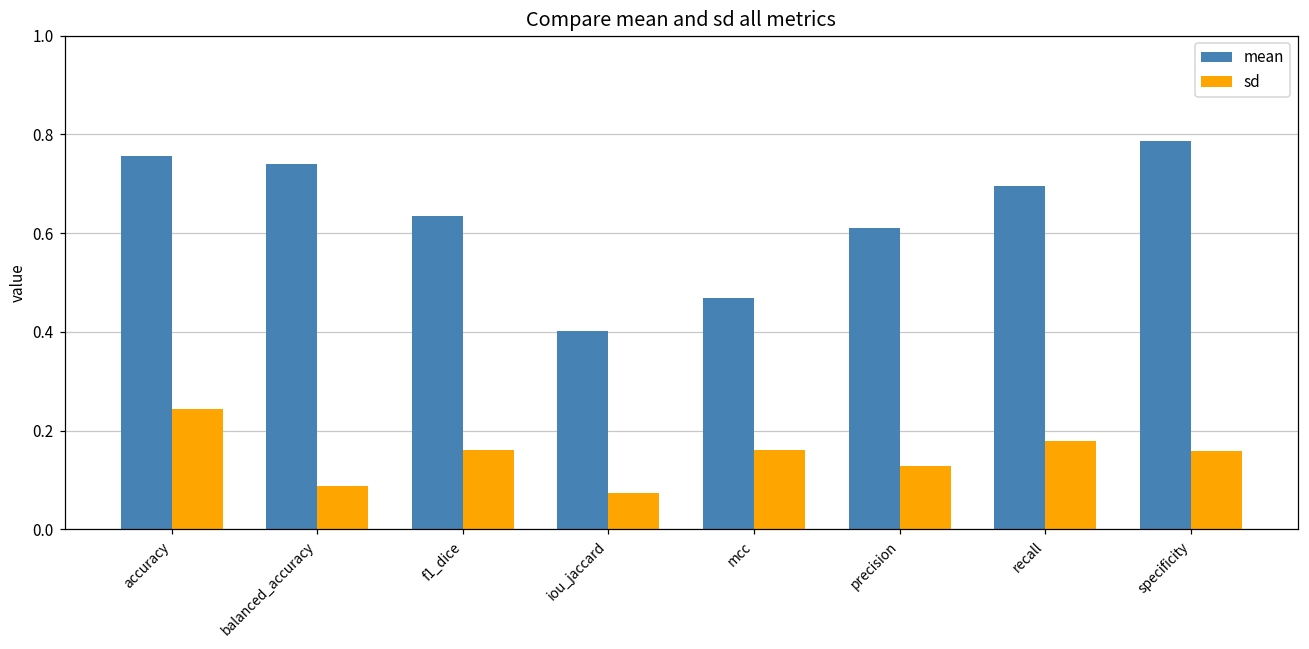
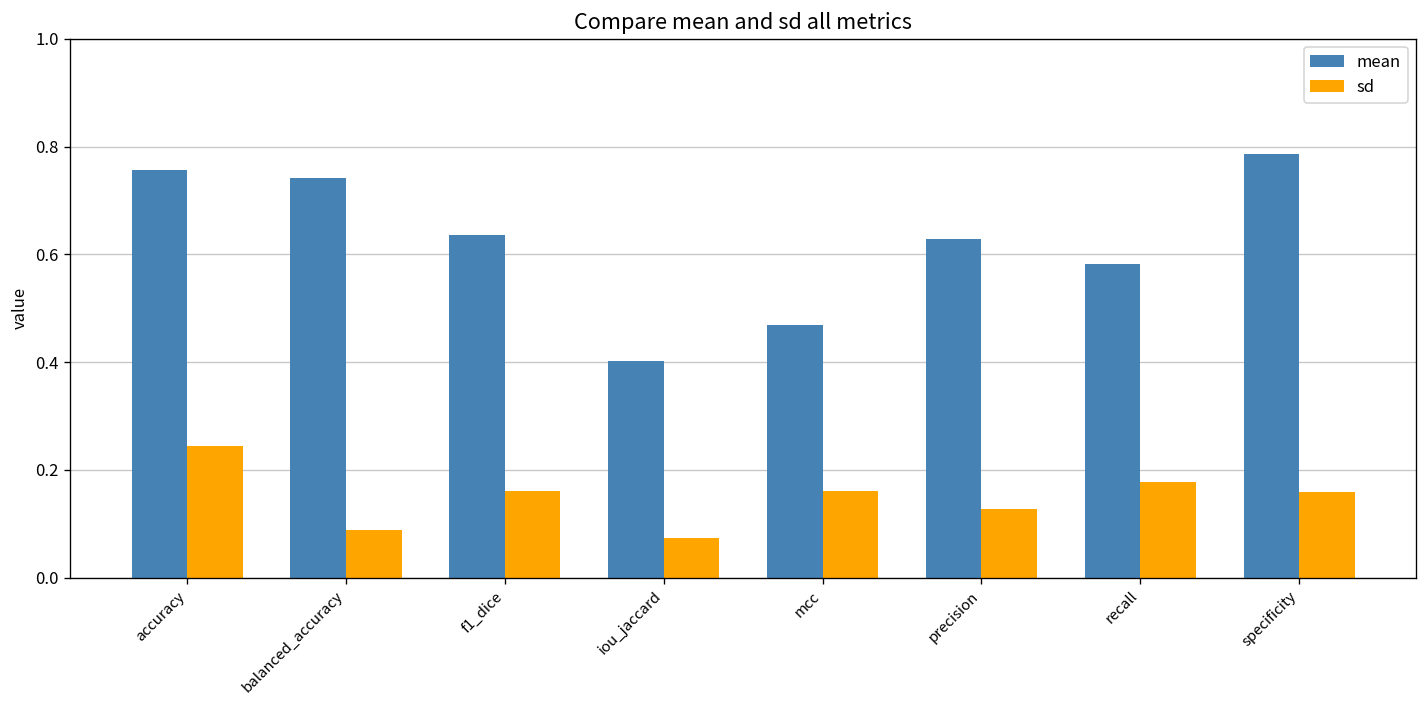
  {
    "mean": {
      "accuracy": 0.76,
      "balanced_accuracy": 0.74,
      "f1_dice": 0.64,
      "iou_jaccard": 0.40,
      "mcc": 0.47,
-     "precision": 0.61,
-     "recall": 0.70,
+     "precision": 0.63,
+     "recall": 0.58,
      "specificity": 0.79
    },
    "sd": {
      "accuracy": 0.24,
      "balanced_accuracy": 0.09,
      "f1_dice": 0.16,
      "iou_jaccard": 0.07,
      "mcc": 0.16,
      "precision": 0.13,
      "recall": 0.18,
      "specificity": 0.16
    }
  }
